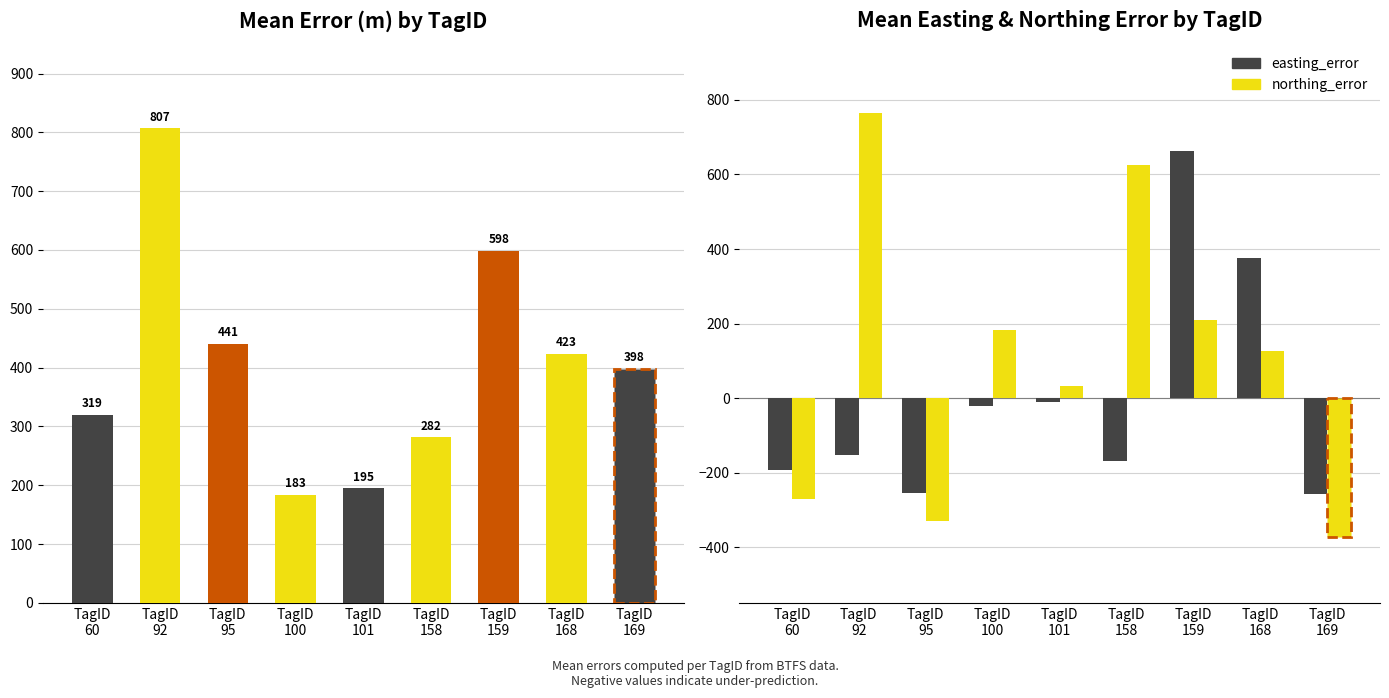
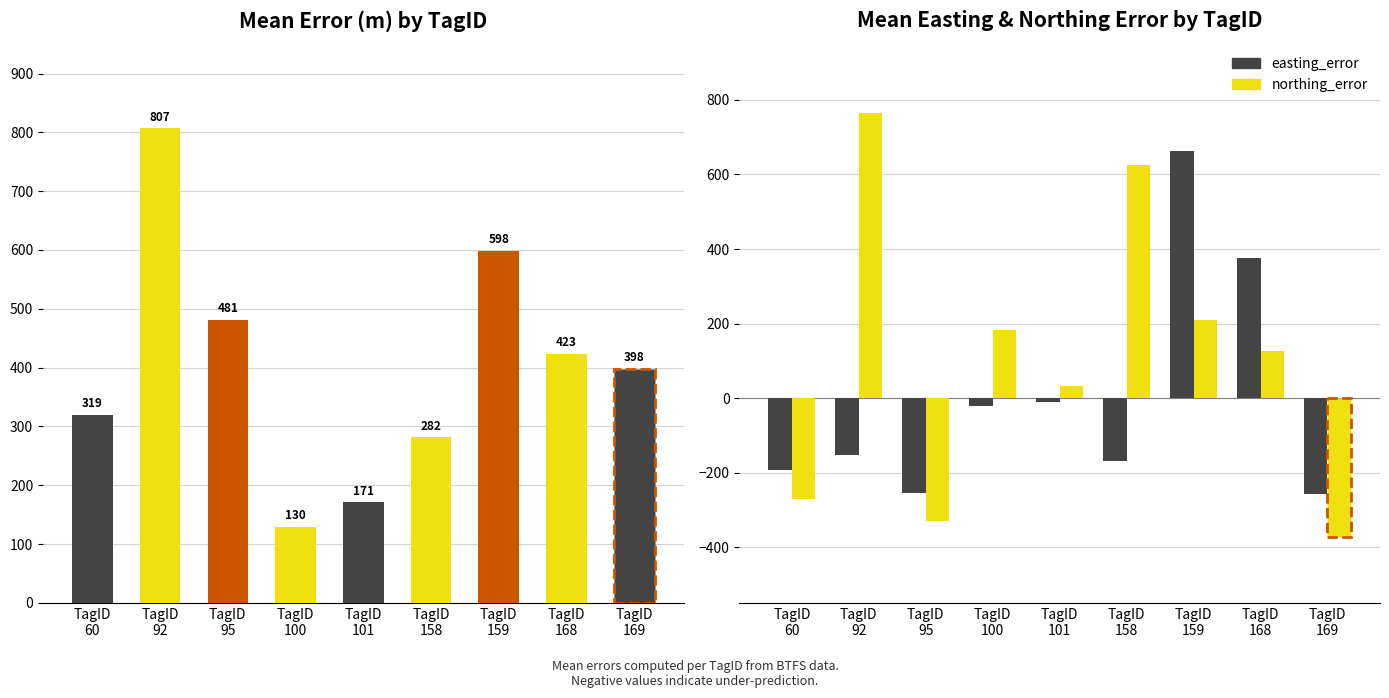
  {
    "Mean Error (m) by TagID": {
      "TagID 60": 319,
      "TagID 92": 807,
-     "TagID 95": 441,
-     "TagID 100": 183,
-     "TagID 101": 195,
+     "TagID 95": 481,
+     "TagID 100": 130,
+     "TagID 101": 171,
      "TagID 158": 282,
      "TagID 159": 598,
      "TagID 168": 423,
      "TagID 169": 398
    },
    "Mean Easting & Northing Error by TagID": {
      "easting_error": {
        "TagID 60": -190,
        "TagID 92": -150,
        "TagID 95": -250,
        "TagID 100": -20,
        "TagID 101": -10,
        "TagID 158": -170,
        "TagID 159": 660,
        "TagID 168": 380,
        "TagID 169": -260
      },
      "northing_error": {
        "TagID 60": -270,
        "TagID 92": 760,
        "TagID 95": -330,
        "TagID 100": 180,
        "TagID 101": 30,
        "TagID 158": 620,
        "TagID 159": 210,
        "TagID 168": 130,
        "TagID 169": -370
      }
    }
  }
